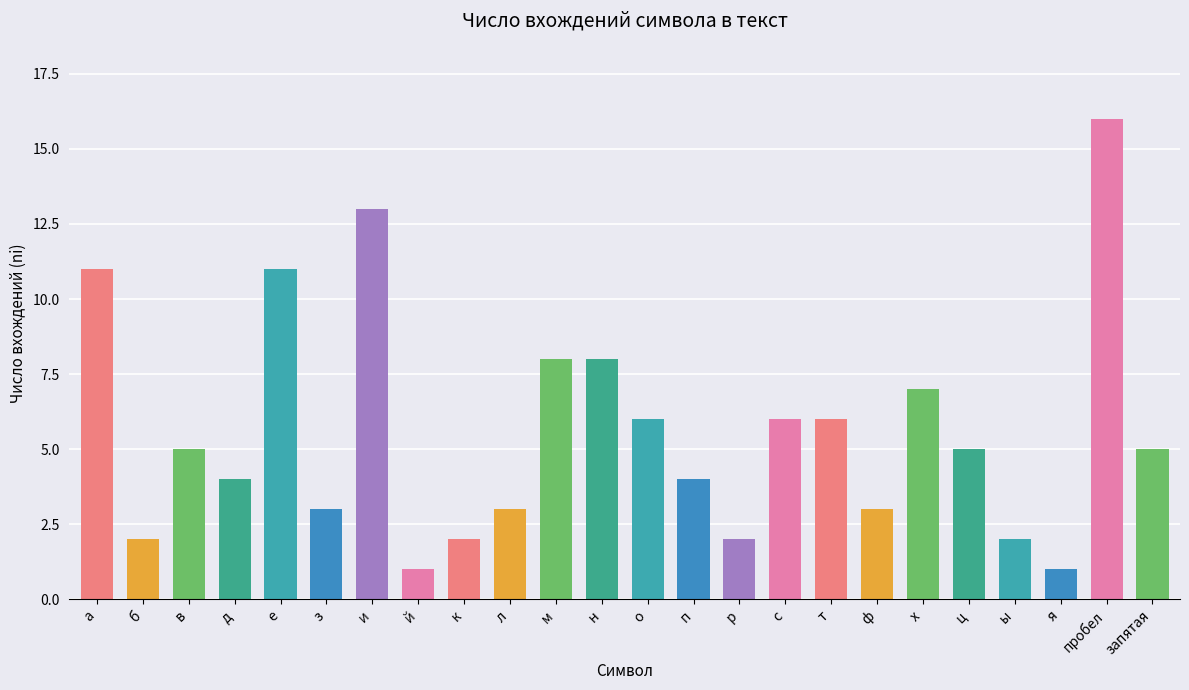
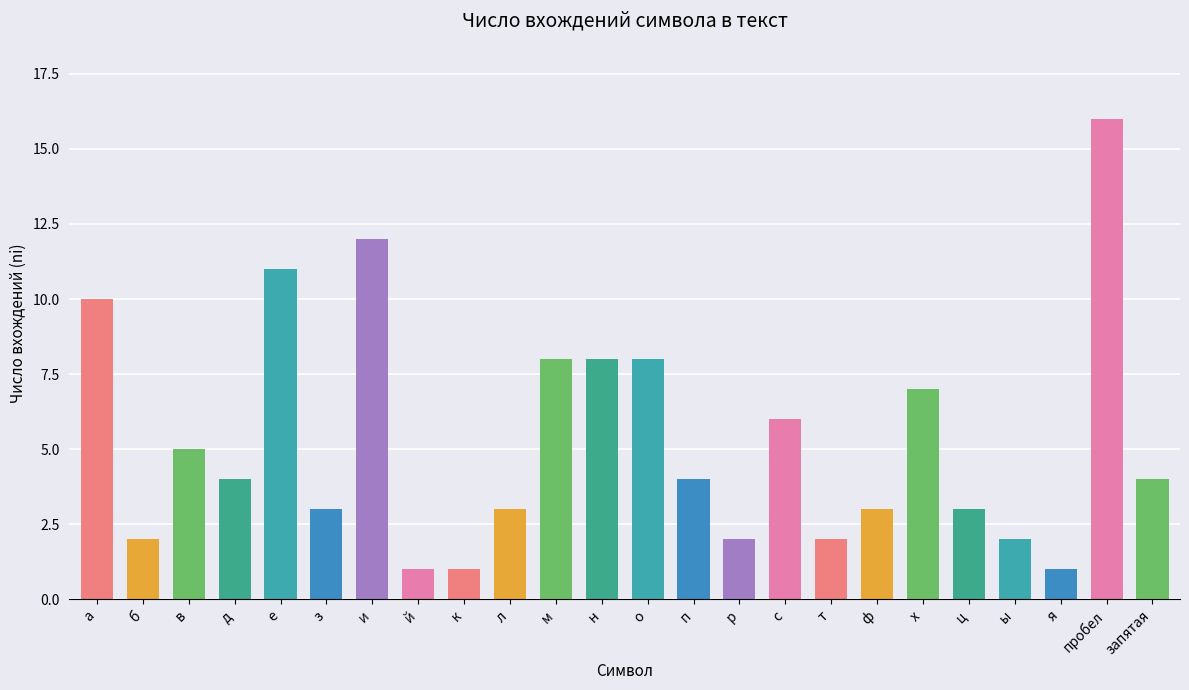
  {
-   "а": 11,
+   "а": 10,
    "б": 2,
    "в": 5,
    "д": 4,
    "е": 11,
    "з": 3,
-   "и": 13,
+   "и": 12,
    "й": 1,
-   "к": 2,
+   "к": 1,
    "л": 3,
    "м": 8,
    "н": 8,
-   "о": 6,
+   "о": 8,
    "п": 4,
    "р": 2,
    "с": 6,
-   "т": 6,
+   "т": 2,
    "ф": 3,
    "х": 7,
-   "ц": 5,
+   "ц": 3,
    "ы": 2,
    "я": 1,
    "пробел": 16,
-   "запятая": 5
+   "запятая": 4
  }
